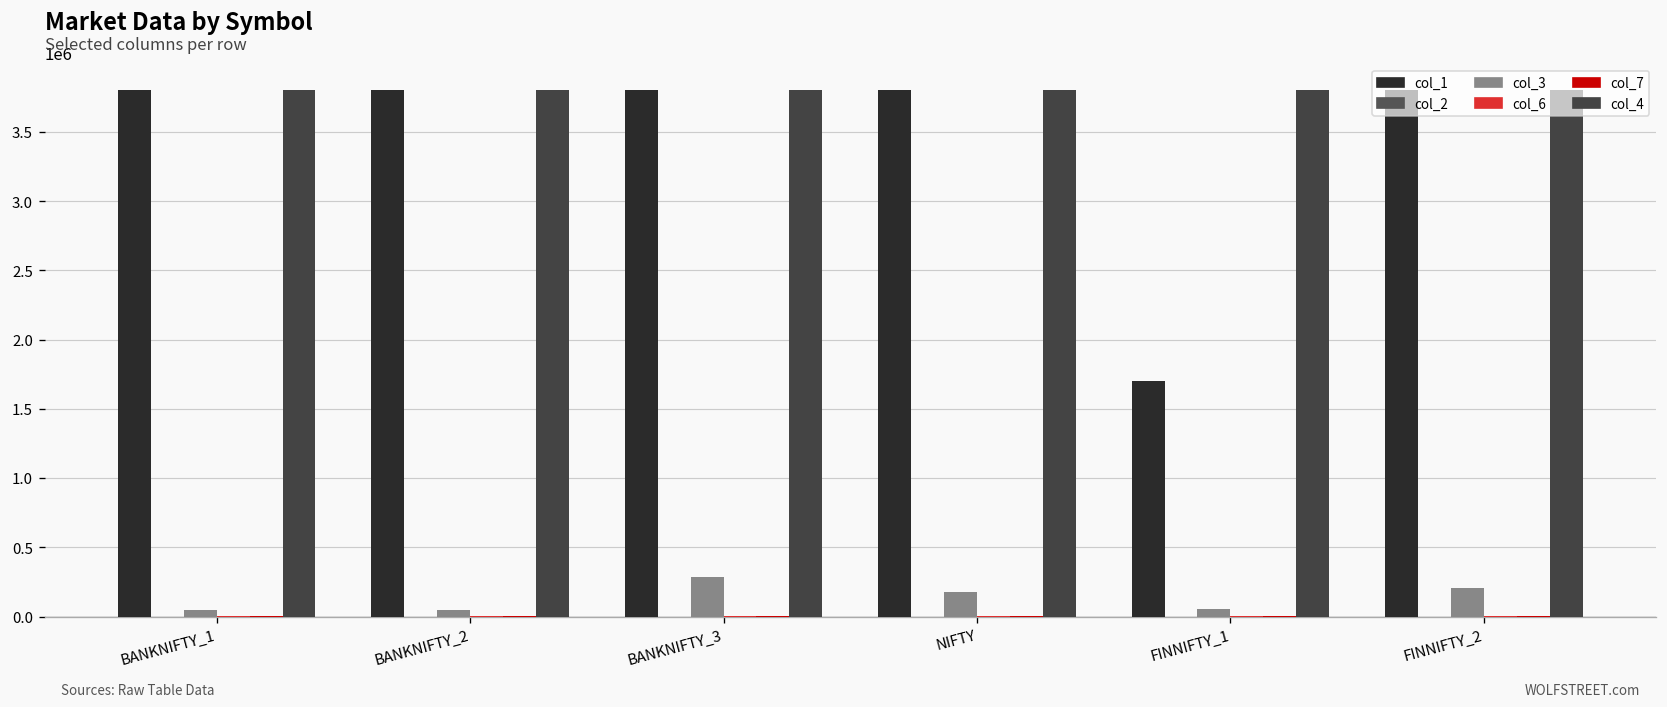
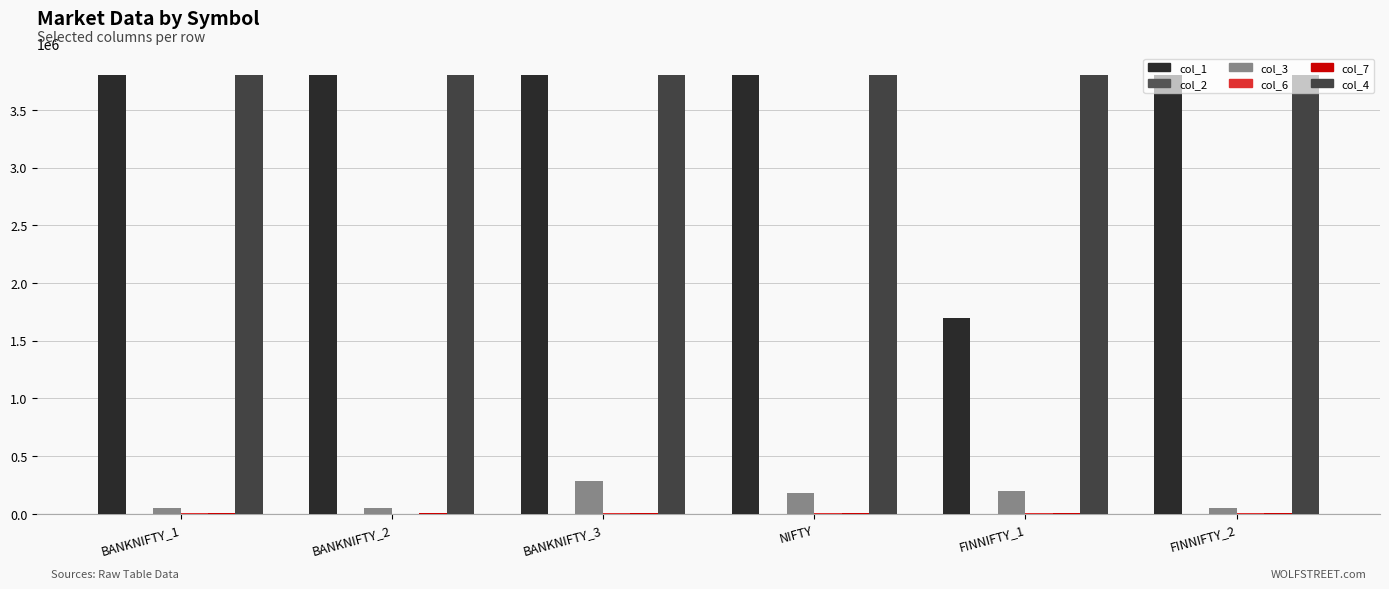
  {
    "col_3": {
      "BANKNIFTY_1": 50000,
      "BANKNIFTY_2": 50000,
      "BANKNIFTY_3": 290000,
      "NIFTY": 180000,
-     "FINNIFTY_1": 60000,
-     "FINNIFTY_2": 210000
+     "FINNIFTY_1": 190000,
+     "FINNIFTY_2": 50000
    }
  }
